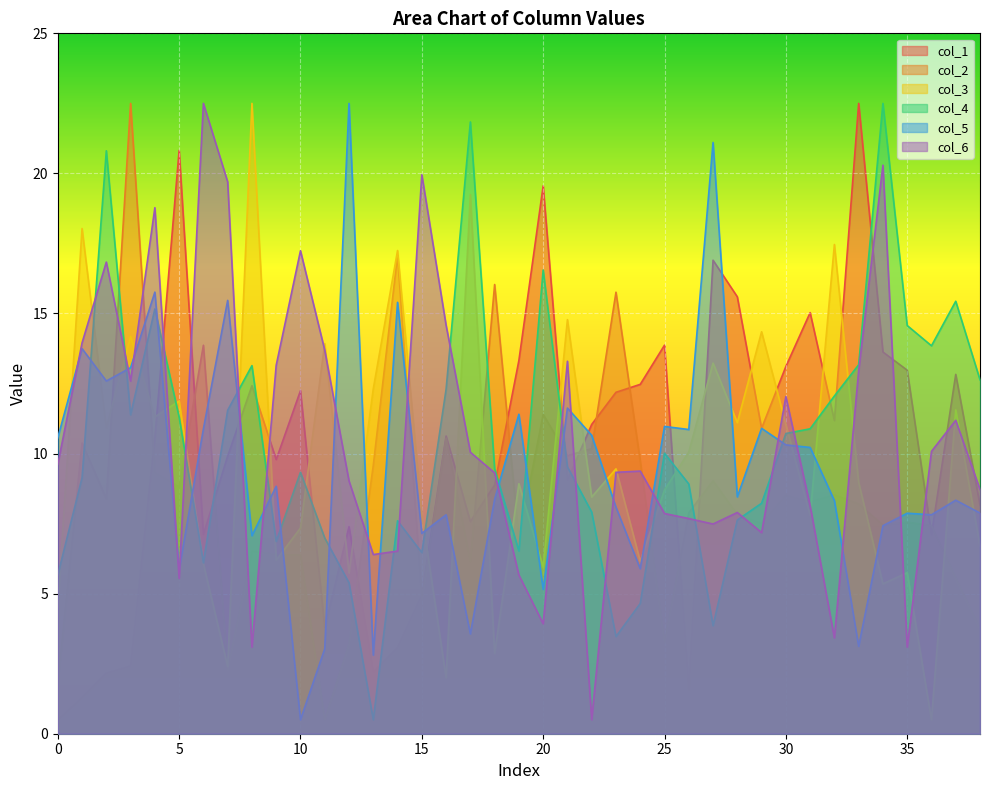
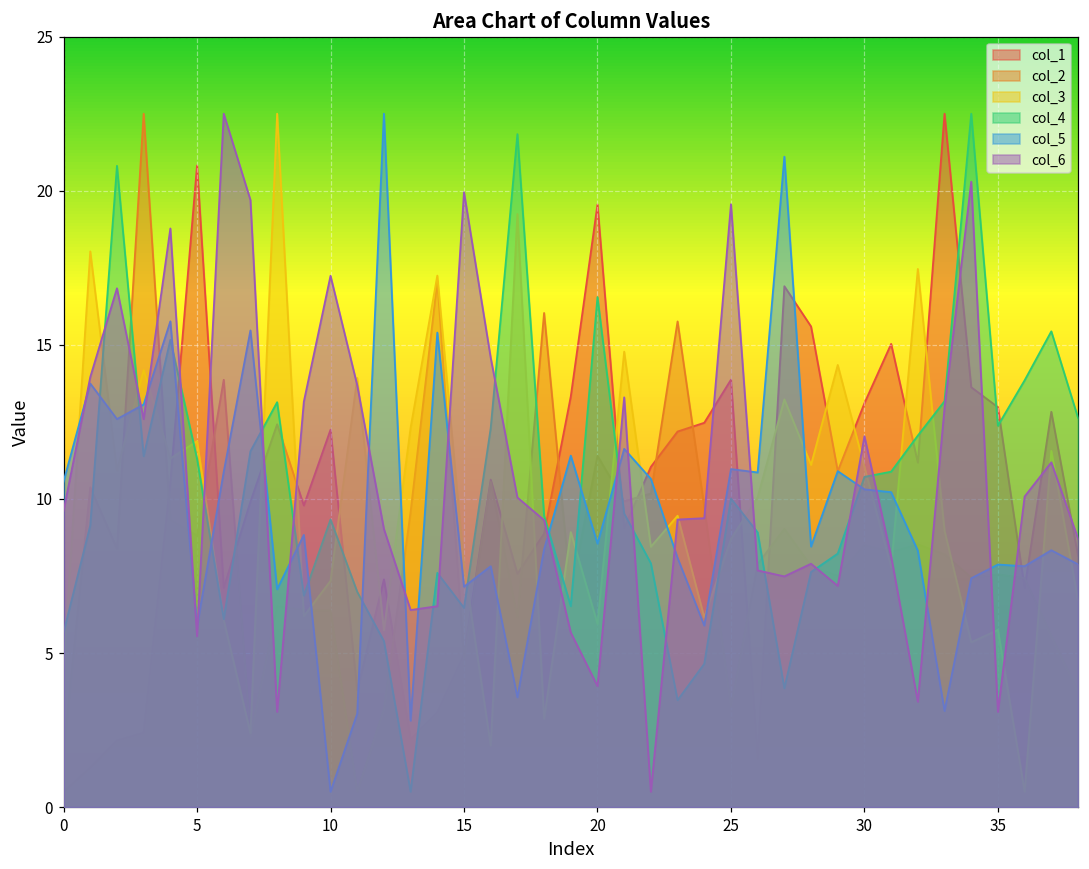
  {
    "col_4": {
      "0": 5.7,
      "5": 11.3,
      "10": 9.3,
      "15": 6.5,
      "20": 16.6,
      "25": 10.0,
      "30": 10.7,
-     "35": 14.6
+     "35": 12.4
    },
    "col_5": {
      "0": 10.6,
      "5": 5.9,
      "10": 0.5,
      "15": 7.2,
-     "20": 5.2,
+     "20": 8.6,
      "25": 11.0,
      "30": 10.3,
      "35": 7.9
    },
    "col_6": {
      "0": 9.6,
      "5": 5.5,
      "10": 17.2,
      "15": 20.0,
      "20": 3.9,
-     "25": 7.9,
+     "25": 19.6,
      "30": 12.0,
      "35": 3.1
    }
  }
